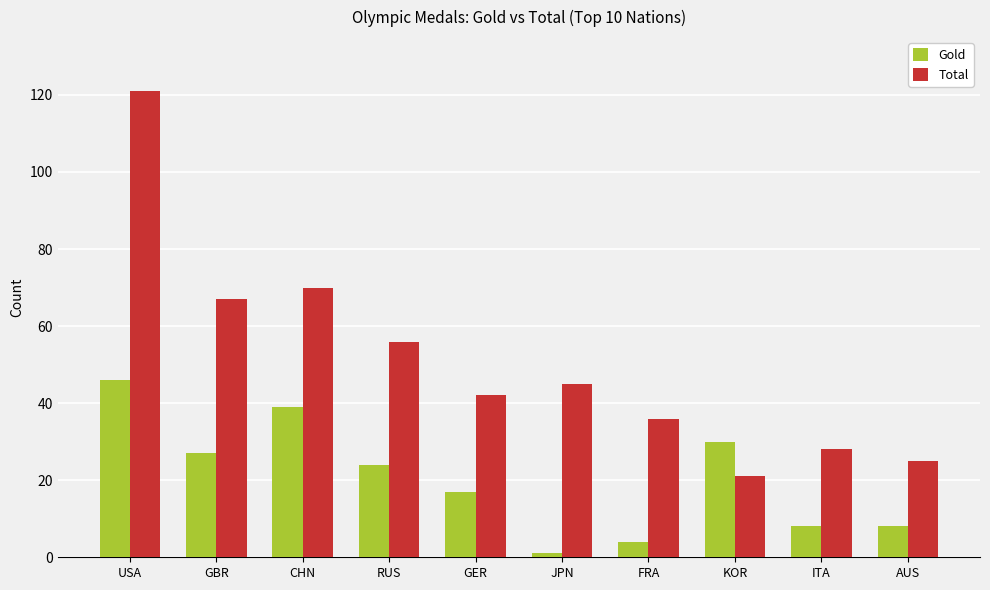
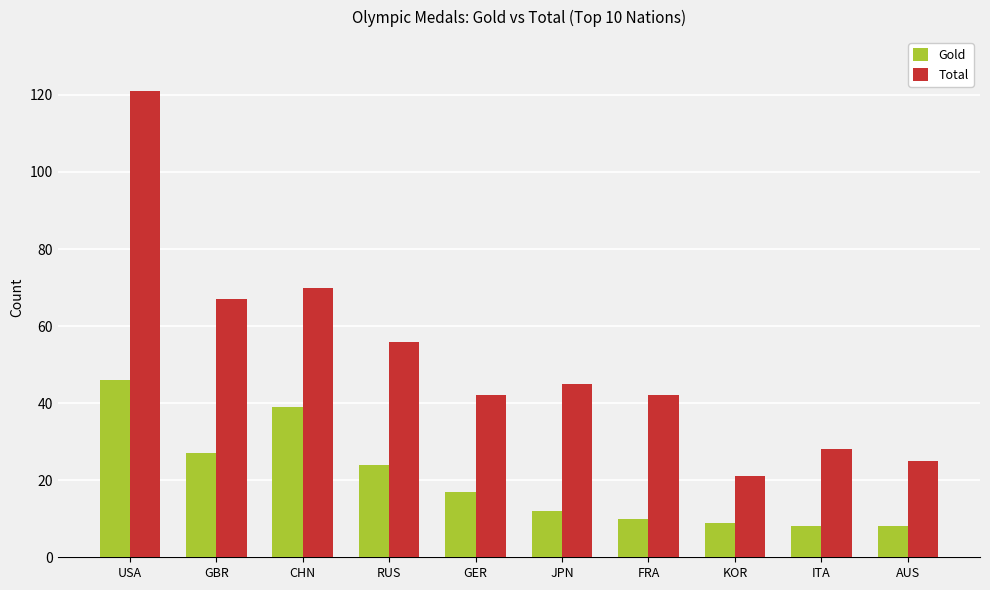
  {
    "Gold": {
      "USA": 46,
      "GBR": 27,
      "CHN": 39,
      "RUS": 24,
      "GER": 17,
-     "JPN": 1,
-     "FRA": 4,
-     "KOR": 30,
+     "JPN": 12,
+     "FRA": 10,
+     "KOR": 9,
      "ITA": 8,
      "AUS": 8
    },
    "Total": {
      "USA": 121,
      "GBR": 67,
      "CHN": 70,
      "RUS": 56,
      "GER": 42,
      "JPN": 45,
-     "FRA": 36,
+     "FRA": 42,
      "KOR": 21,
      "ITA": 28,
      "AUS": 25
    }
  }
